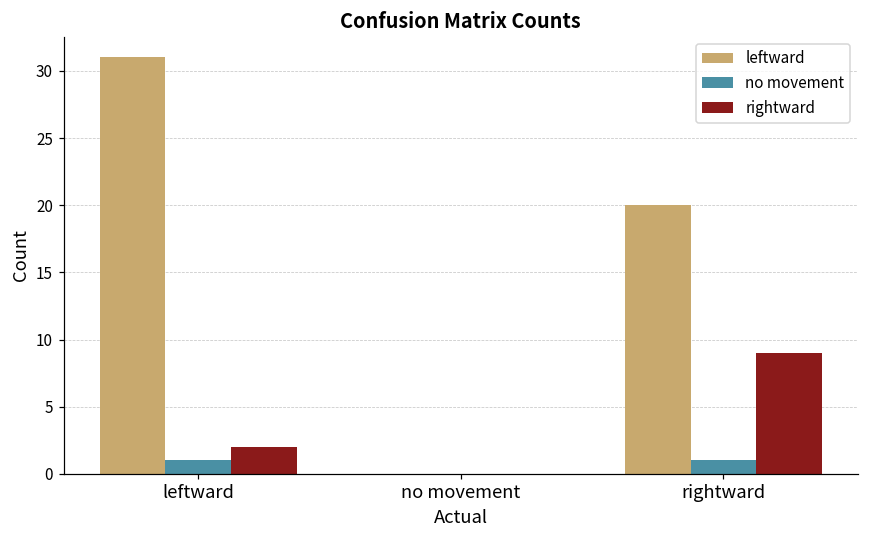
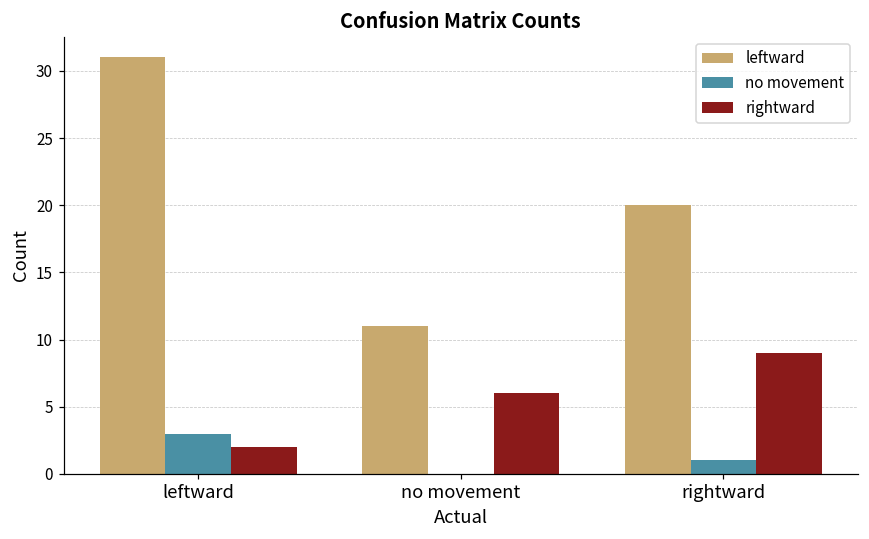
  {
    "leftward": {
      "leftward": 31,
-     "no movement": 0,
+     "no movement": 11,
      "rightward": 20
    },
    "no movement": {
-     "leftward": 1,
+     "leftward": 3,
      "no movement": 0,
      "rightward": 1
    },
    "rightward": {
      "leftward": 2,
-     "no movement": 0,
+     "no movement": 6,
      "rightward": 9
    }
  }
